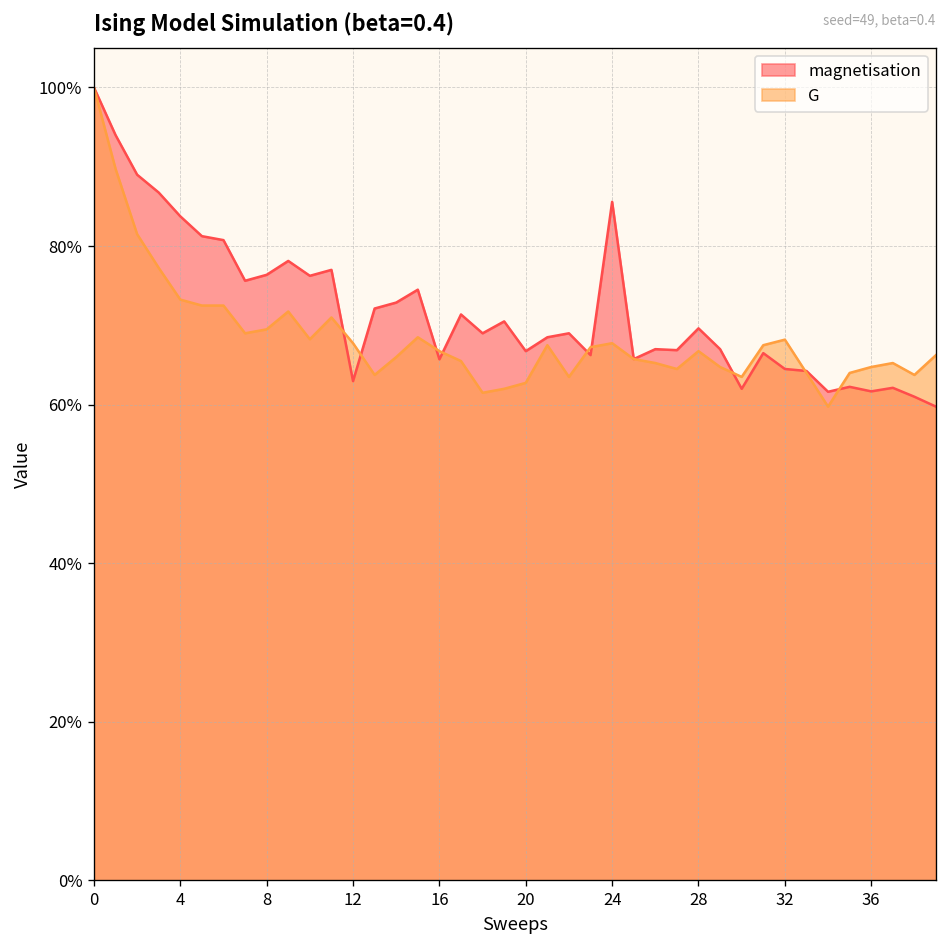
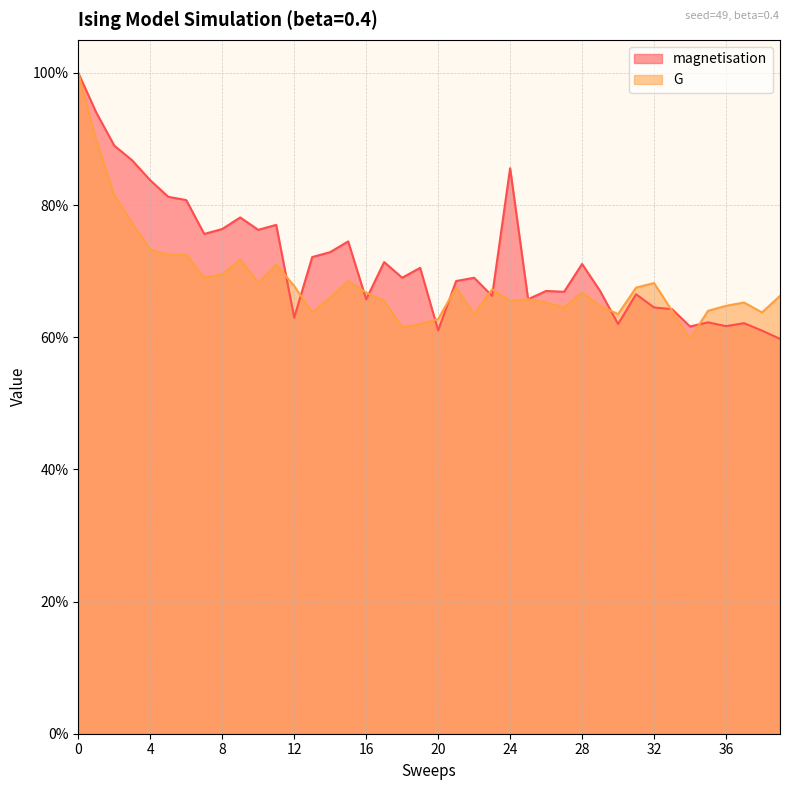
  {
    "magnetisation": {
      "4": "84%",
      "8": "76%",
      "12": "63%",
      "16": "66%",
-     "20": "67%",
+     "20": "61%",
      "24": "86%",
-     "28": "70%",
+     "28": "71%",
      "32": "65%",
      "36": "62%"
    },
    "G": {
      "4": "73%",
      "8": "70%",
      "12": "68%",
      "16": "67%",
      "20": "63%",
-     "24": "68%",
+     "24": "66%",
      "28": "67%",
      "32": "68%",
      "36": "65%"
    }
  }
